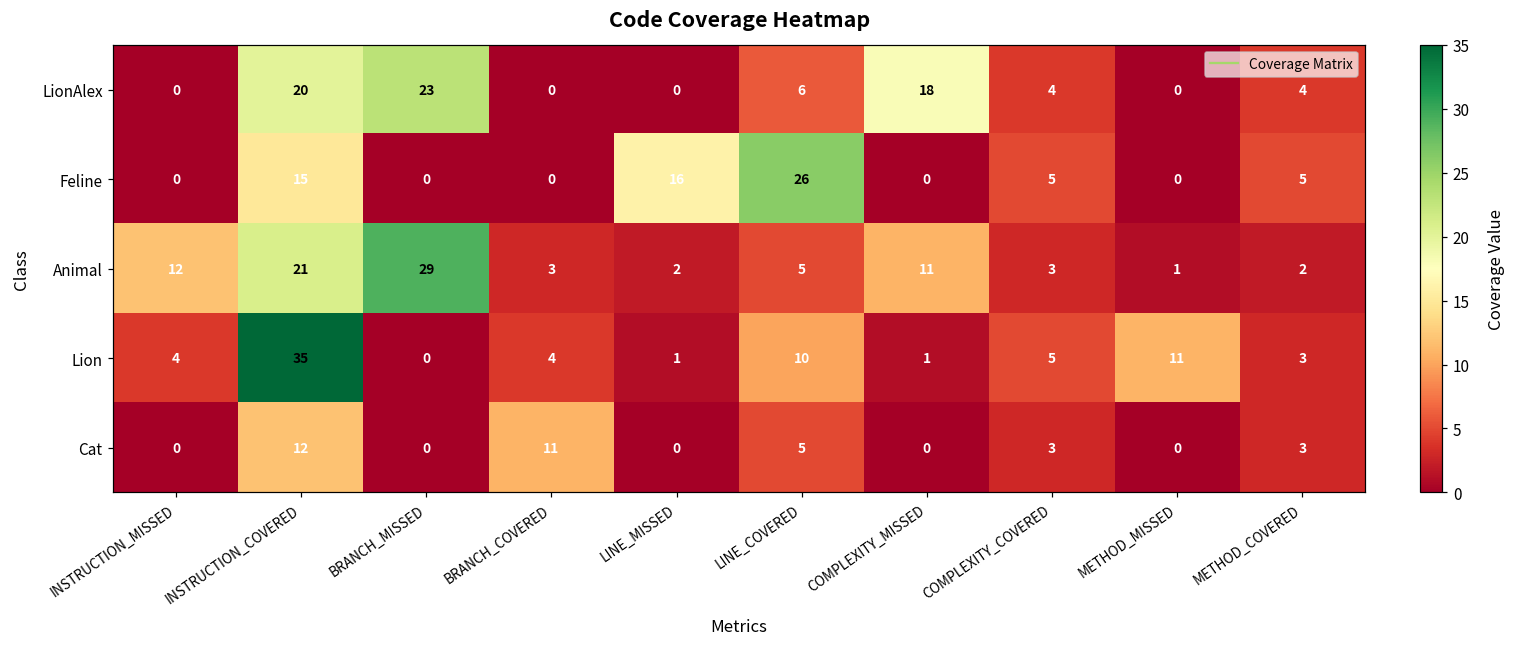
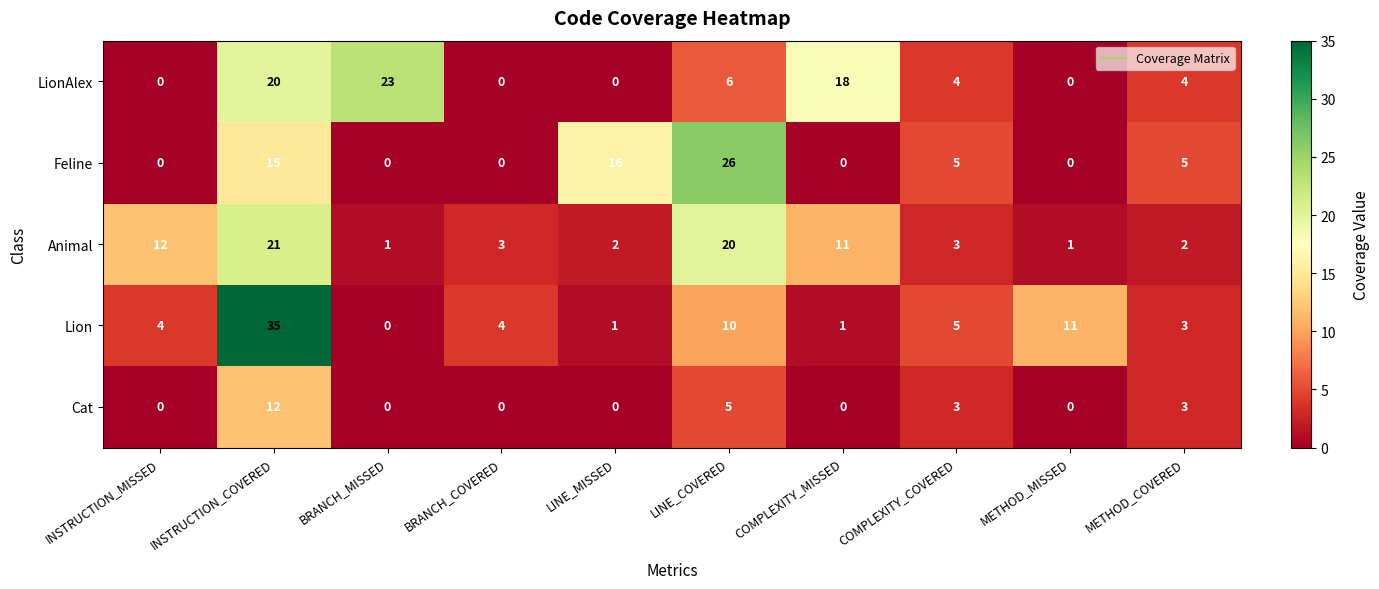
  {
    "LionAlex": {
      "INSTRUCTION_MISSED": 0,
      "INSTRUCTION_COVERED": 20,
      "BRANCH_MISSED": 23,
      "BRANCH_COVERED": 0,
      "LINE_MISSED": 0,
      "LINE_COVERED": 6,
      "COMPLEXITY_MISSED": 18,
      "COMPLEXITY_COVERED": 4,
      "METHOD_MISSED": 0,
      "METHOD_COVERED": 4
    },
    "Feline": {
      "INSTRUCTION_MISSED": 0,
      "INSTRUCTION_COVERED": 15,
      "BRANCH_MISSED": 0,
      "BRANCH_COVERED": 0,
      "LINE_MISSED": 16,
      "LINE_COVERED": 26,
      "COMPLEXITY_MISSED": 0,
      "COMPLEXITY_COVERED": 5,
      "METHOD_MISSED": 0,
      "METHOD_COVERED": 5
    },
    "Animal": {
      "INSTRUCTION_MISSED": 12,
      "INSTRUCTION_COVERED": 21,
-     "BRANCH_MISSED": 29,
+     "BRANCH_MISSED": 1,
      "BRANCH_COVERED": 3,
      "LINE_MISSED": 2,
-     "LINE_COVERED": 5,
+     "LINE_COVERED": 20,
      "COMPLEXITY_MISSED": 11,
      "COMPLEXITY_COVERED": 3,
      "METHOD_MISSED": 1,
      "METHOD_COVERED": 2
    },
    "Lion": {
      "INSTRUCTION_MISSED": 4,
      "INSTRUCTION_COVERED": 35,
      "BRANCH_MISSED": 0,
      "BRANCH_COVERED": 4,
      "LINE_MISSED": 1,
      "LINE_COVERED": 10,
      "COMPLEXITY_MISSED": 1,
      "COMPLEXITY_COVERED": 5,
      "METHOD_MISSED": 11,
      "METHOD_COVERED": 3
    },
    "Cat": {
      "INSTRUCTION_MISSED": 0,
      "INSTRUCTION_COVERED": 12,
      "BRANCH_MISSED": 0,
-     "BRANCH_COVERED": 11,
+     "BRANCH_COVERED": 0,
      "LINE_MISSED": 0,
      "LINE_COVERED": 5,
      "COMPLEXITY_MISSED": 0,
      "COMPLEXITY_COVERED": 3,
      "METHOD_MISSED": 0,
      "METHOD_COVERED": 3
    }
  }
